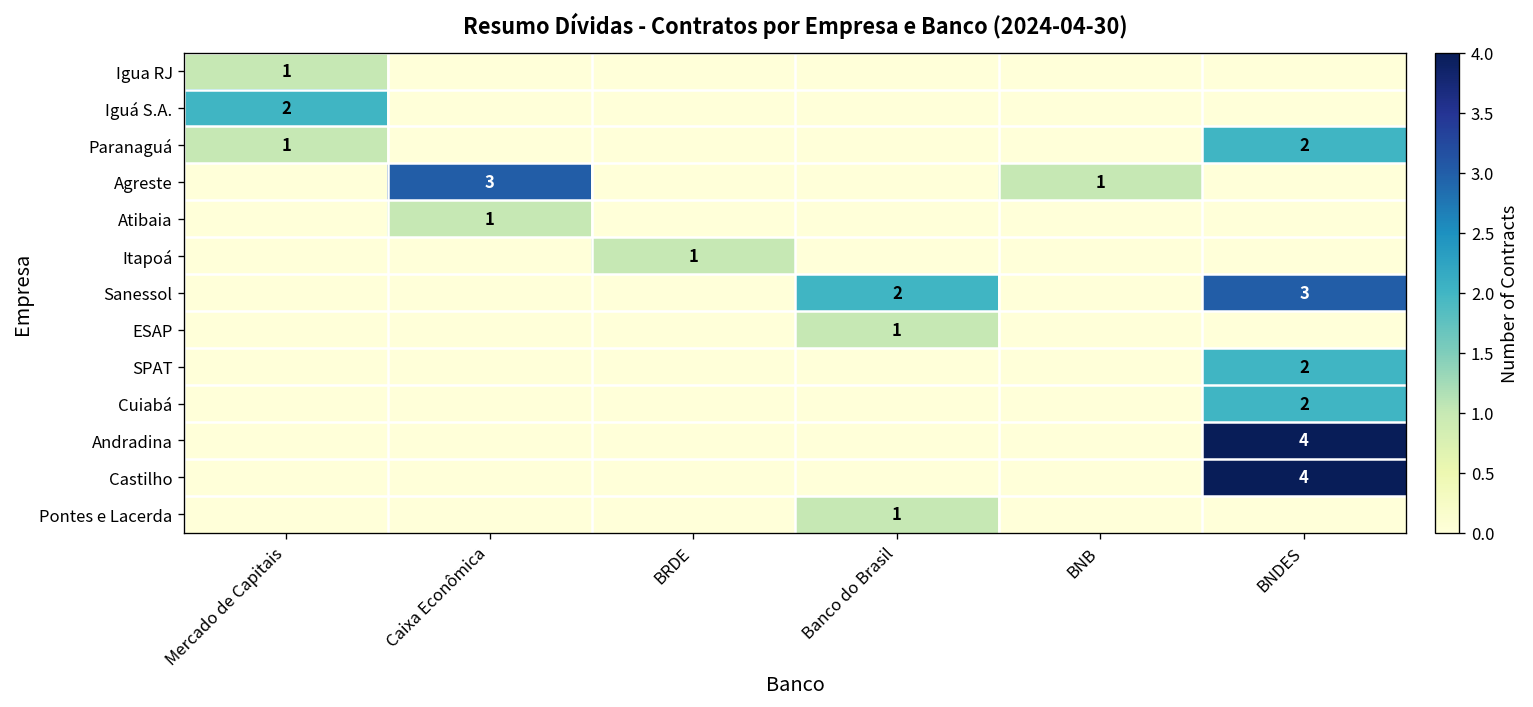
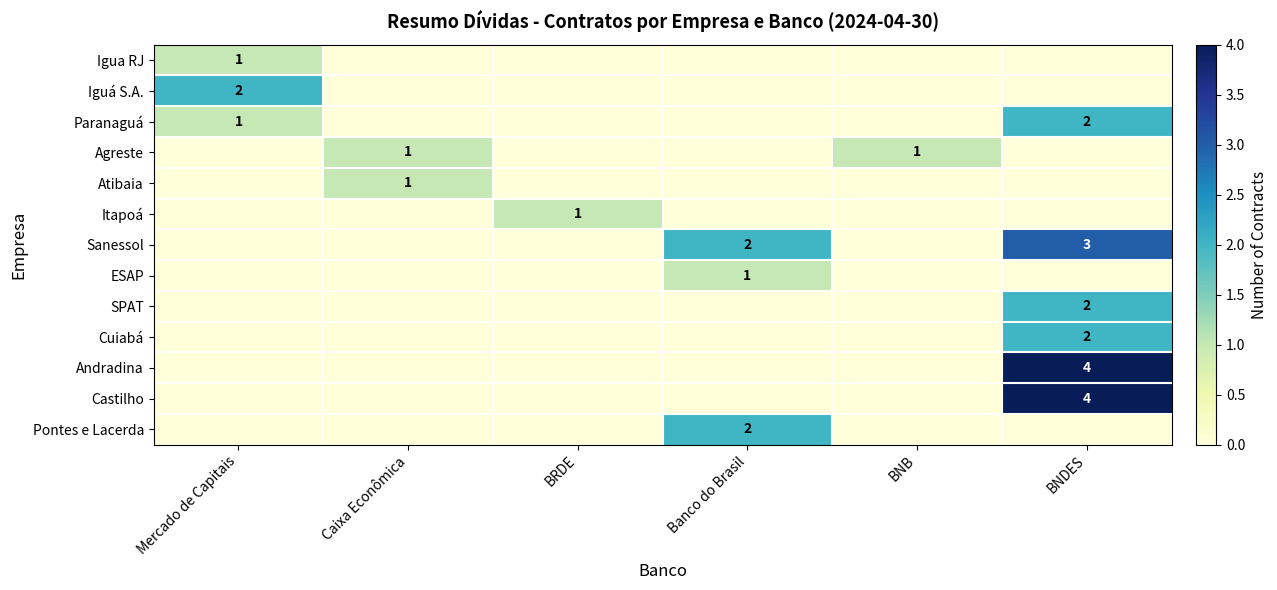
  {
    "Igua RJ": {
      "Mercado de Capitais": 1
    },
    "Iguá S.A.": {
      "Mercado de Capitais": 2
    },
    "Paranaguá": {
      "Mercado de Capitais": 1,
      "BNDES": 2
    },
    "Agreste": {
-     "Caixa Econômica": 3,
+     "Caixa Econômica": 1,
      "BNB": 1
    },
    "Atibaia": {
      "Caixa Econômica": 1
    },
    "Itapoá": {
      "BRDE": 1
    },
    "Sanessol": {
      "Banco do Brasil": 2,
      "BNDES": 3
    },
    "ESAP": {
      "Banco do Brasil": 1
    },
    "SPAT": {
      "BNDES": 2
    },
    "Cuiabá": {
      "BNDES": 2
    },
    "Andradina": {
      "BNDES": 4
    },
    "Castilho": {
      "BNDES": 4
    },
    "Pontes e Lacerda": {
-     "Banco do Brasil": 1
+     "Banco do Brasil": 2
    }
  }
